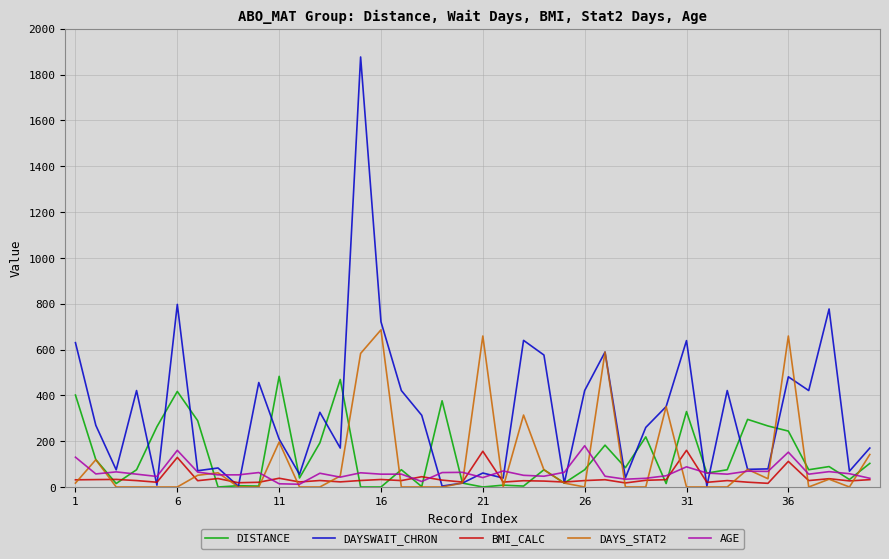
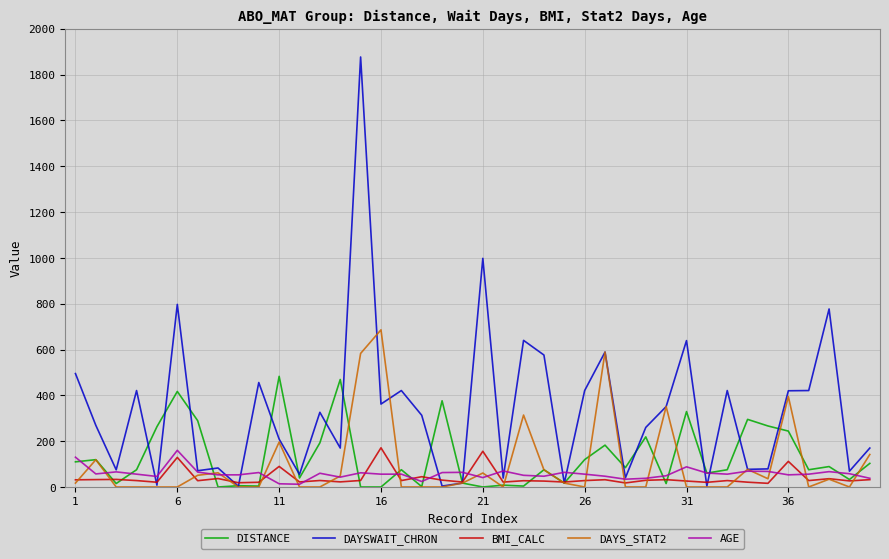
  {
    "DISTANCE": {
-     "1": 400,
+     "1": 110,
      "6": 420,
      "11": 480,
      "16": 0,
      "21": 0,
-     "26": 80,
+     "26": 120,
      "31": 330,
      "36": 240
    },
    "DAYSWAIT_CHRON": {
-     "1": 630,
+     "1": 500,
      "6": 800,
      "11": 210,
-     "16": 720,
-     "21": 60,
+     "16": 360,
+     "21": 1000,
      "26": 420,
      "31": 640,
-     "36": 480
+     "36": 420
    },
    "BMI_CALC": {
      "1": 30,
      "6": 130,
-     "11": 40,
-     "16": 30,
+     "11": 90,
+     "16": 170,
      "21": 160,
      "26": 30,
-     "31": 160,
+     "31": 30,
      "36": 110
    },
    "DAYS_STAT2": {
      "1": 20,
      "6": 0,
      "11": 200,
      "16": 690,
-     "21": 660,
+     "21": 60,
      "26": 0,
      "31": 0,
-     "36": 660
+     "36": 400
    },
    "AGE": {
      "1": 130,
      "6": 160,
      "11": 10,
      "16": 60,
      "21": 40,
-     "26": 180,
+     "26": 60,
      "31": 90,
-     "36": 150
+     "36": 50
    }
  }
